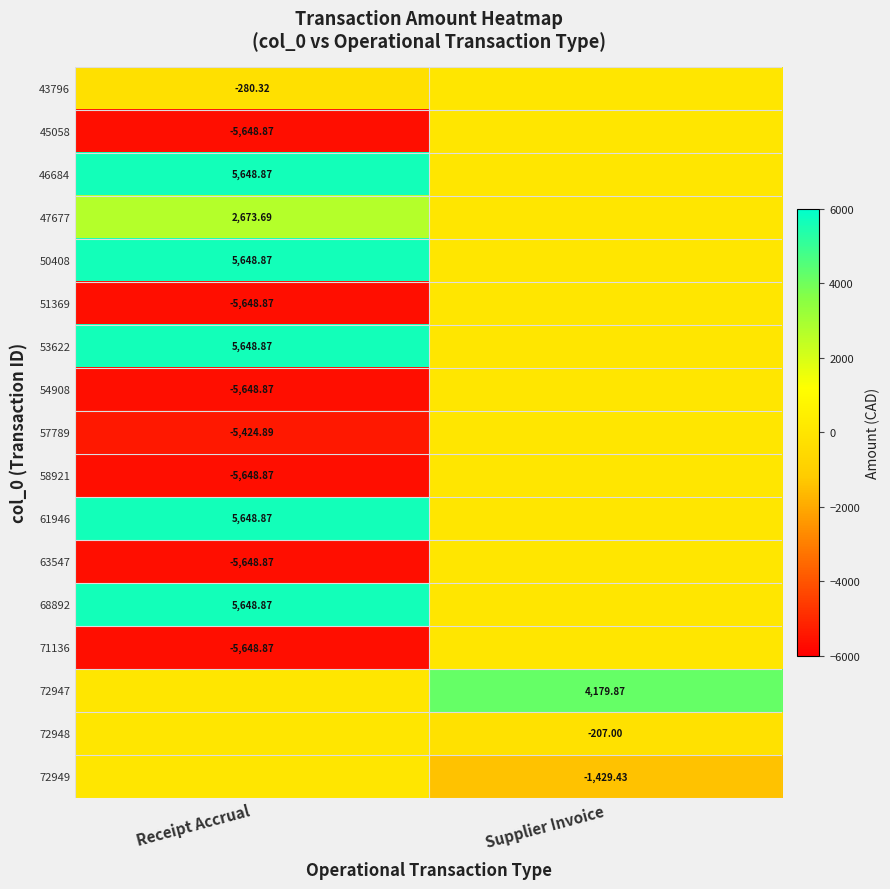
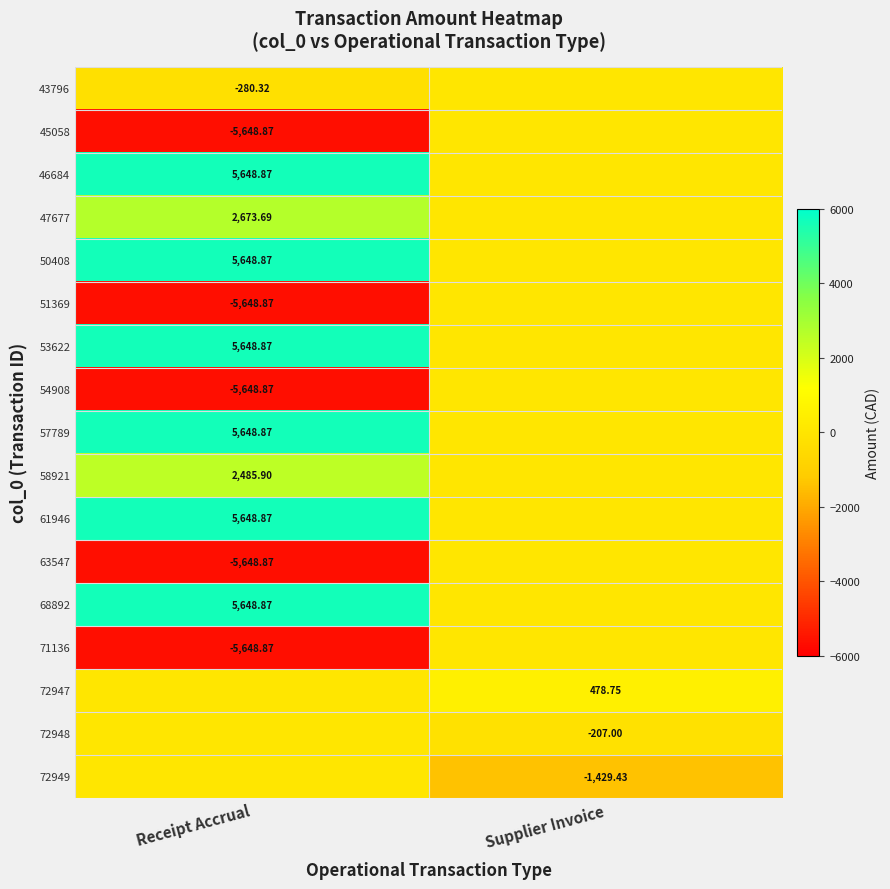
  {
    "43796": {
      "Receipt Accrual": "-280.32"
    },
    "45058": {
      "Receipt Accrual": "-5,648.87"
    },
    "46684": {
      "Receipt Accrual": "5,648.87"
    },
    "47677": {
      "Receipt Accrual": "2,673.69"
    },
    "50408": {
      "Receipt Accrual": "5,648.87"
    },
    "51369": {
      "Receipt Accrual": "-5,648.87"
    },
    "53622": {
      "Receipt Accrual": "5,648.87"
    },
    "54908": {
      "Receipt Accrual": "-5,648.87"
    },
    "57789": {
-     "Receipt Accrual": "-5,424.89"
+     "Receipt Accrual": "5,648.87"
    },
    "58921": {
-     "Receipt Accrual": "-5,648.87"
+     "Receipt Accrual": "2,485.90"
    },
    "61946": {
      "Receipt Accrual": "5,648.87"
    },
    "63547": {
      "Receipt Accrual": "-5,648.87"
    },
    "68892": {
      "Receipt Accrual": "5,648.87"
    },
    "71136": {
      "Receipt Accrual": "-5,648.87"
    },
    "72947": {
-     "Supplier Invoice": "4,179.87"
+     "Supplier Invoice": "478.75"
    },
    "72948": {
      "Supplier Invoice": "-207.00"
    },
    "72949": {
      "Supplier Invoice": "-1,429.43"
    }
  }
